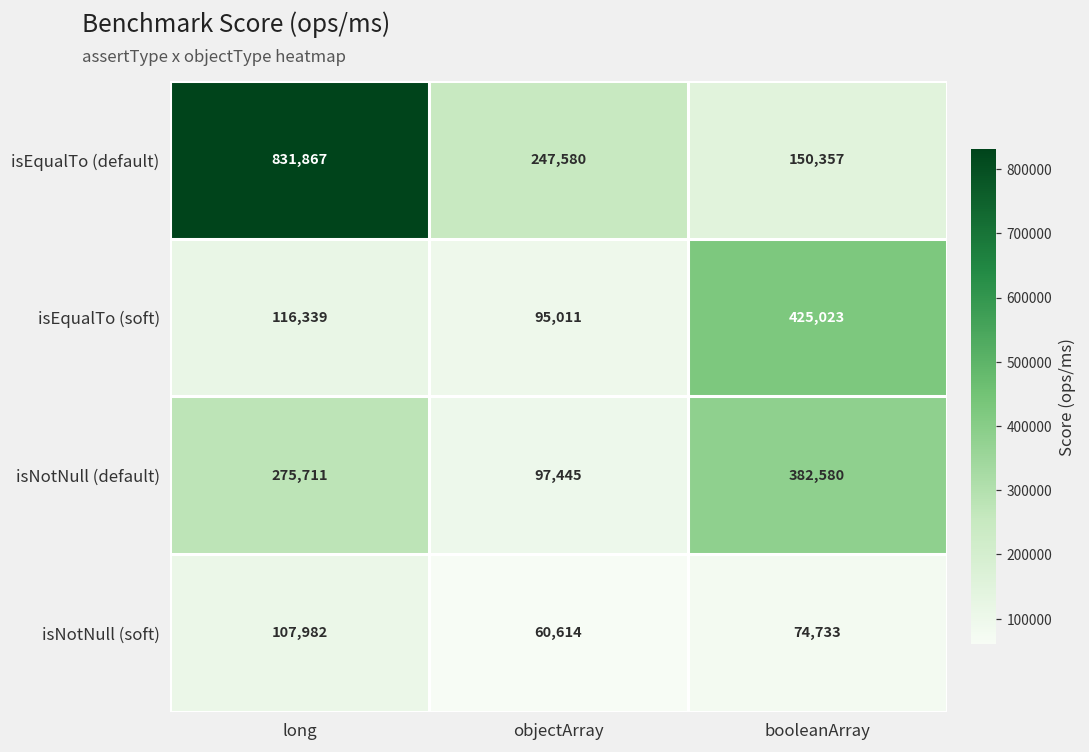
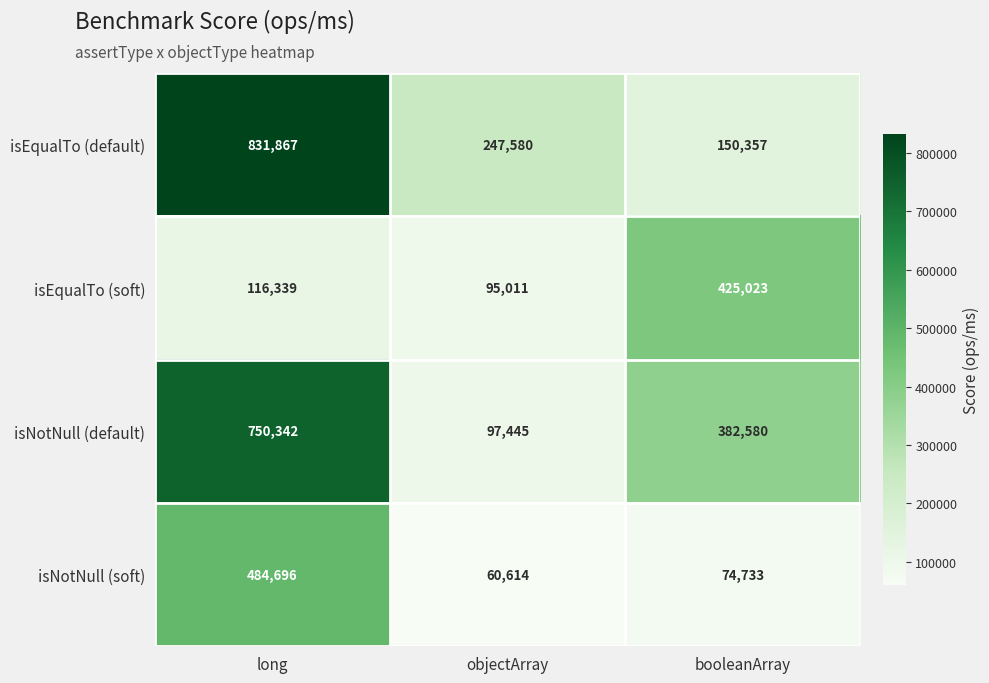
  {
    "isEqualTo (default)": {
      "long": "831,867",
      "objectArray": "247,580",
      "booleanArray": "150,357"
    },
    "isEqualTo (soft)": {
      "long": "116,339",
      "objectArray": "95,011",
      "booleanArray": "425,023"
    },
    "isNotNull (default)": {
-     "long": "275,711",
+     "long": "750,342",
      "objectArray": "97,445",
      "booleanArray": "382,580"
    },
    "isNotNull (soft)": {
-     "long": "107,982",
+     "long": "484,696",
      "objectArray": "60,614",
      "booleanArray": "74,733"
    }
  }
